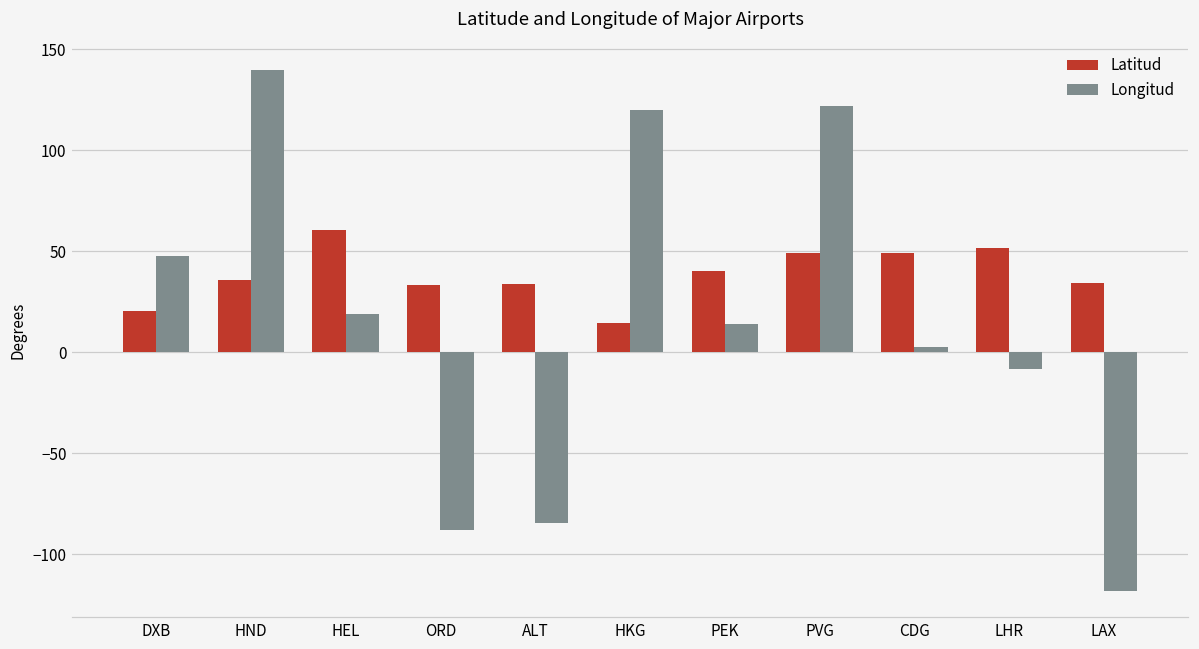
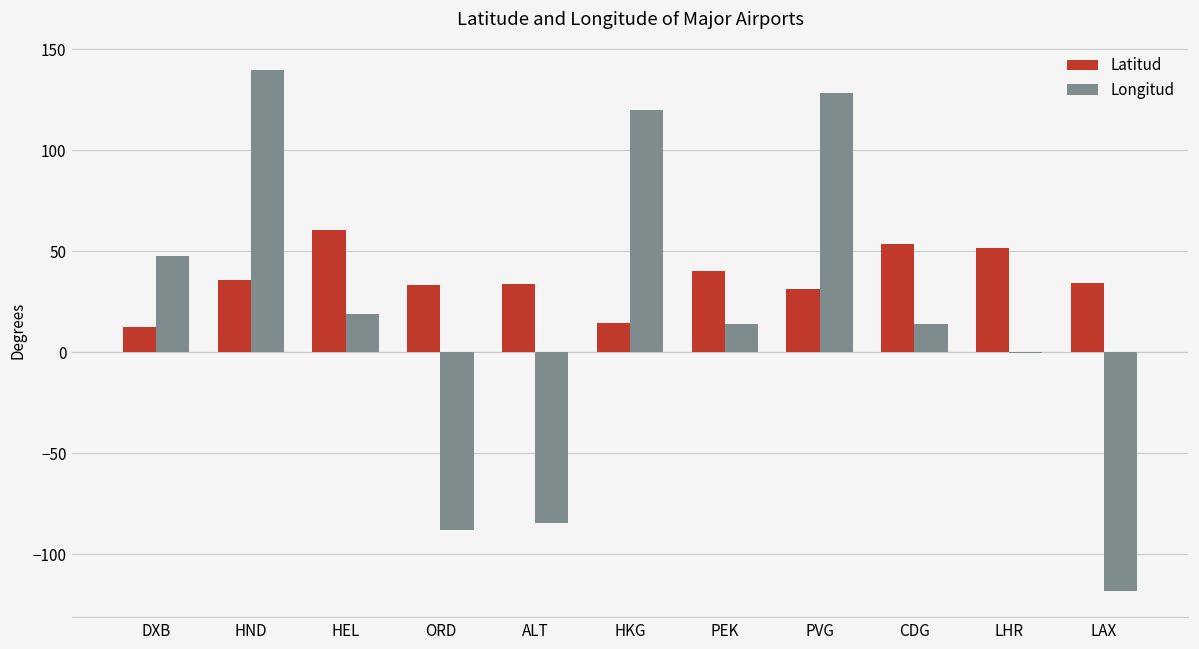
  {
    "Latitud": {
-     "DXB": 20,
+     "DXB": 12,
      "HND": 36,
      "HEL": 60,
      "ORD": 33,
      "ALT": 34,
      "HKG": 14,
      "PEK": 40,
-     "PVG": 49,
-     "CDG": 49,
+     "PVG": 31,
+     "CDG": 53,
      "LHR": 51,
      "LAX": 34
    },
    "Longitud": {
      "DXB": 48,
      "HND": 140,
      "HEL": 19,
      "ORD": -88,
      "ALT": -84,
      "HKG": 120,
      "PEK": 14,
-     "PVG": 122,
-     "CDG": 3,
-     "LHR": -8,
+     "PVG": 128,
+     "CDG": 14,
+     "LHR": 0,
      "LAX": -118
    }
  }
